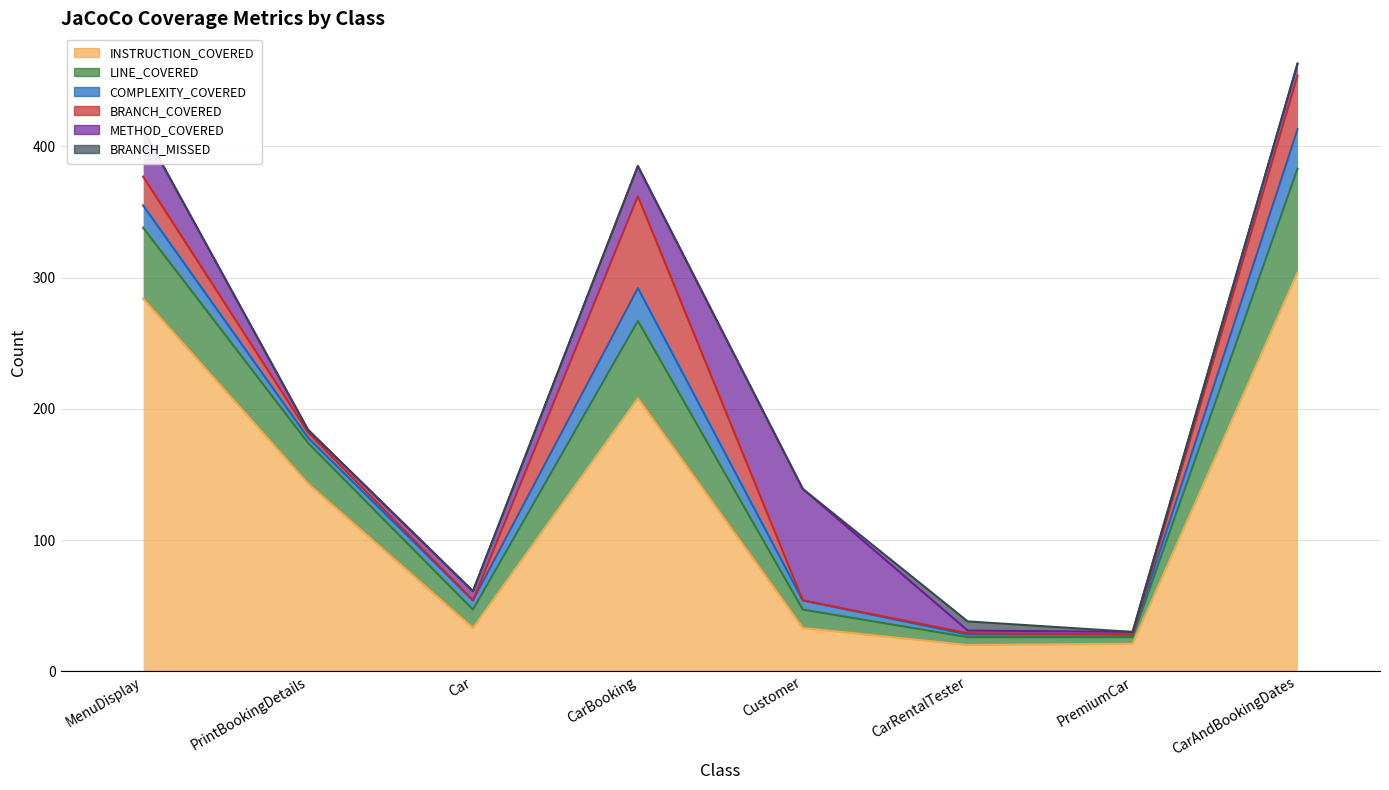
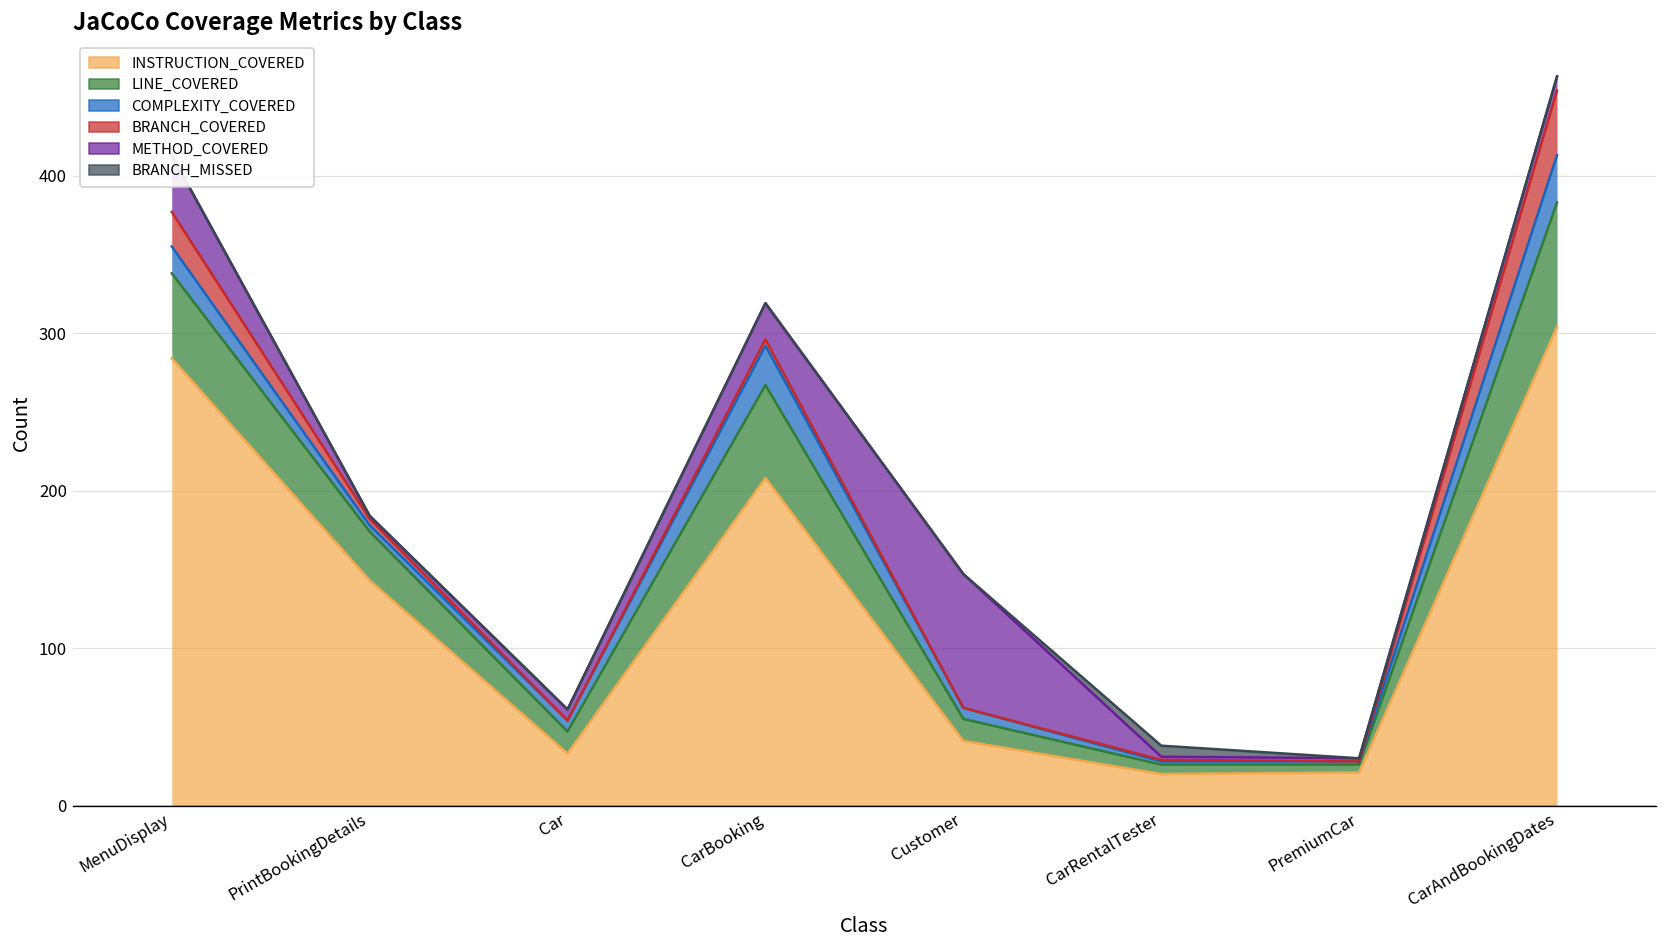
  {
    "INSTRUCTION_COVERED": {
      "MenuDisplay": 284,
      "PrintBookingDetails": 143,
      "Car": 33,
      "CarBooking": 208,
-     "Customer": 33,
+     "Customer": 41,
      "CarRentalTester": 20,
      "PremiumCar": 21,
      "CarAndBookingDates": 304
    },
    "LINE_COVERED": {
      "MenuDisplay": 54,
      "PrintBookingDetails": 31,
      "Car": 14,
      "CarBooking": 59,
      "Customer": 14,
      "CarRentalTester": 6,
      "PremiumCar": 5,
      "CarAndBookingDates": 79
    },
    "COMPLEXITY_COVERED": {
      "MenuDisplay": 17,
      "PrintBookingDetails": 4,
      "CarBooking": 25,
      "CarAndBookingDates": 30
    },
    "BRANCH_COVERED": {
      "MenuDisplay": 22,
      "PrintBookingDetails": 4,
-     "CarBooking": 70,
+     "CarBooking": 4,
      "CarAndBookingDates": 41
    },
    "METHOD_COVERED": {
      "CarRentalTester": 2
    },
    "BRANCH_MISSED": {
      "CarRentalTester": 7
    }
  }
